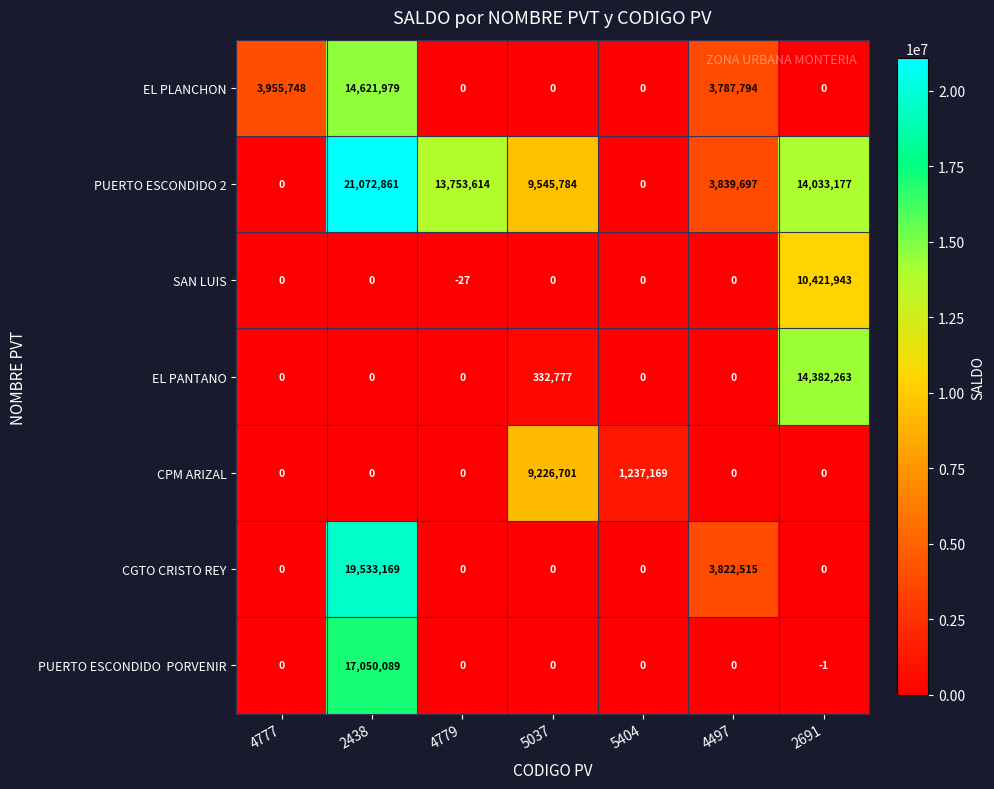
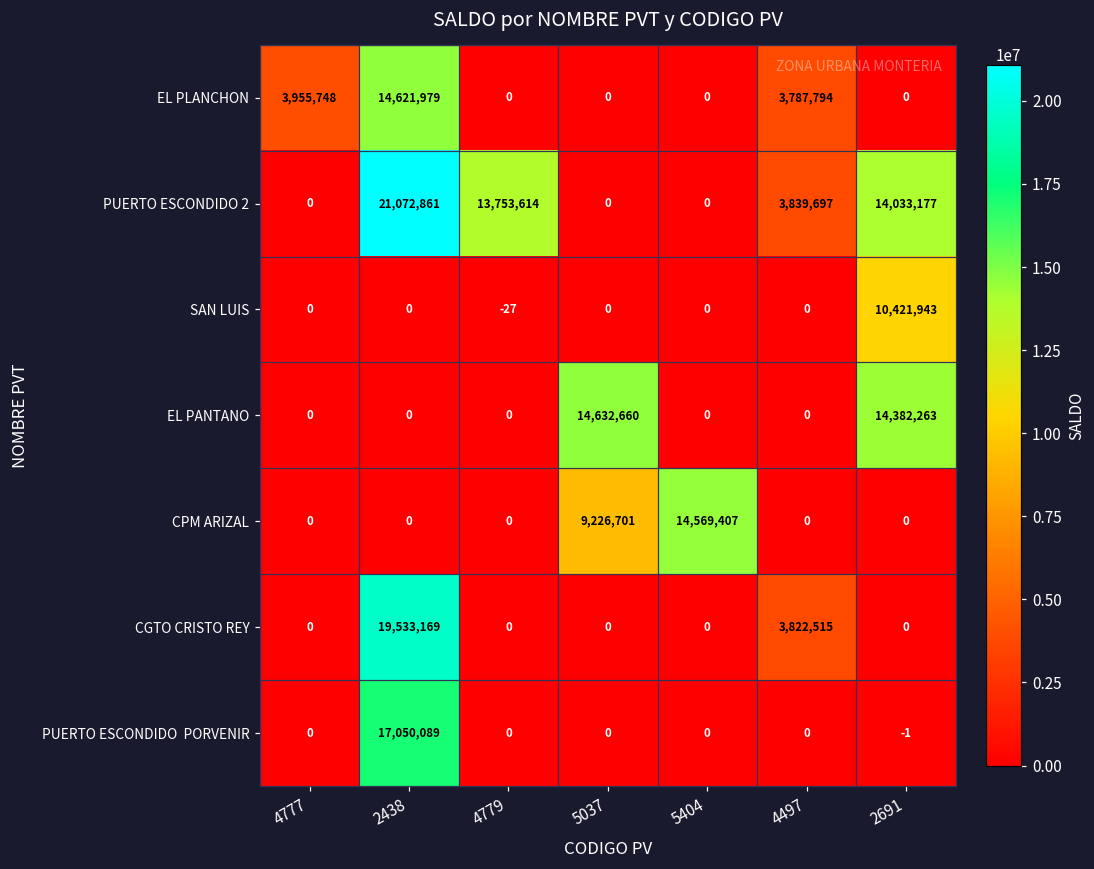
  {
    "EL PLANCHON": {
      "4777": "3,955,748",
      "2438": "14,621,979",
      "4779": "0",
      "5037": "0",
      "5404": "0",
      "4497": "3,787,794"
    },
    "PUERTO ESCONDIDO 2": {
      "4777": "0",
      "2438": "21,072,861",
      "4779": "13,753,614",
-     "5037": "9,545,784",
+     "5037": "0",
      "5404": "0",
      "4497": "3,839,697",
      "2691": "14,033,177"
    },
    "SAN LUIS": {
      "4777": "0",
      "2438": "0",
      "4779": "-27",
      "5037": "0",
      "5404": "0",
      "4497": "0",
      "2691": "10,421,943"
    },
    "EL PANTANO": {
      "4777": "0",
      "2438": "0",
      "4779": "0",
-     "5037": "332,777",
+     "5037": "14,632,660",
      "5404": "0",
      "4497": "0",
      "2691": "14,382,263"
    },
    "CPM ARIZAL": {
      "4777": "0",
      "2438": "0",
      "4779": "0",
      "5037": "9,226,701",
-     "5404": "1,237,169",
+     "5404": "14,569,407",
      "4497": "0",
      "2691": "0"
    },
    "CGTO CRISTO REY": {
      "4777": "0",
      "2438": "19,533,169",
      "4779": "0",
      "5037": "0",
      "5404": "0",
      "4497": "3,822,515",
      "2691": "0"
    },
    "PUERTO ESCONDIDO PORVENIR": {
      "4777": "0",
      "2438": "17,050,089",
      "4779": "0",
      "5037": "0",
      "5404": "0",
      "4497": "0",
      "2691": "-1"
    }
  }
